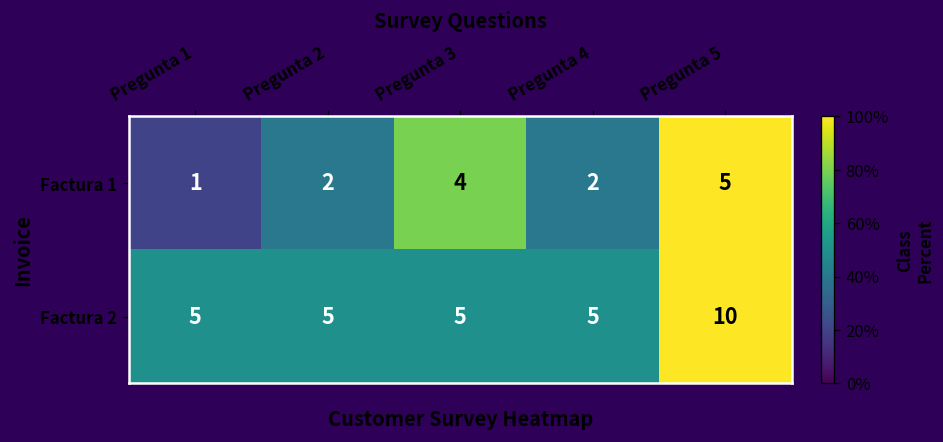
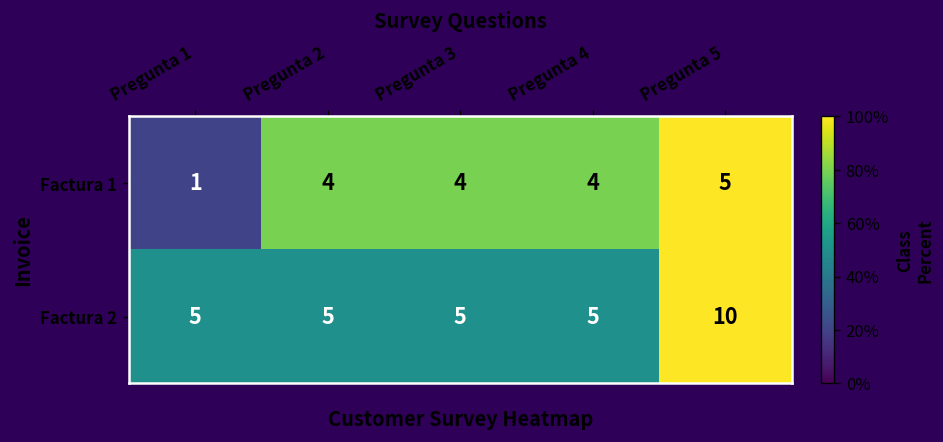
  {
    "Factura 1": {
      "Pregunta 1": 1,
-     "Pregunta 2": 2,
+     "Pregunta 2": 4,
      "Pregunta 3": 4,
-     "Pregunta 4": 2,
+     "Pregunta 4": 4,
      "Pregunta 5": 5
    },
    "Factura 2": {
      "Pregunta 1": 5,
      "Pregunta 2": 5,
      "Pregunta 3": 5,
      "Pregunta 4": 5,
      "Pregunta 5": 10
    }
  }
